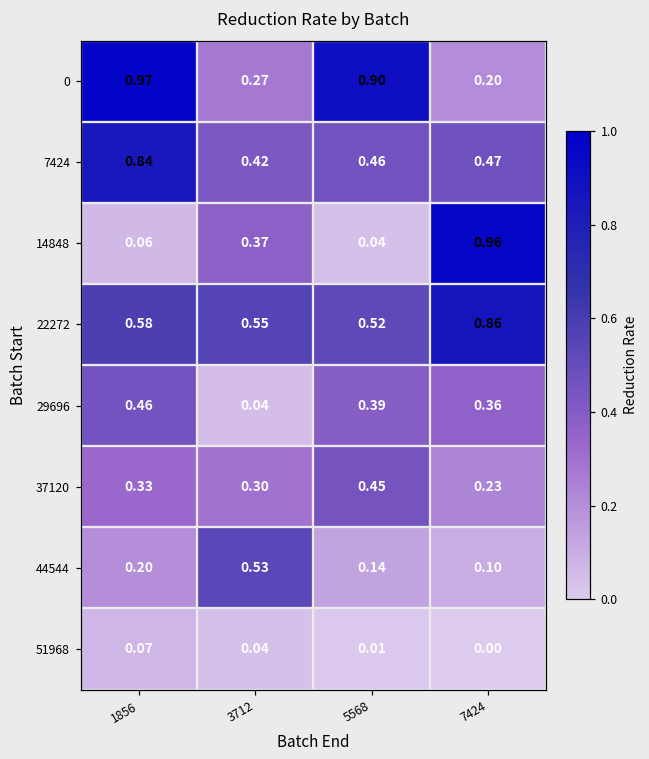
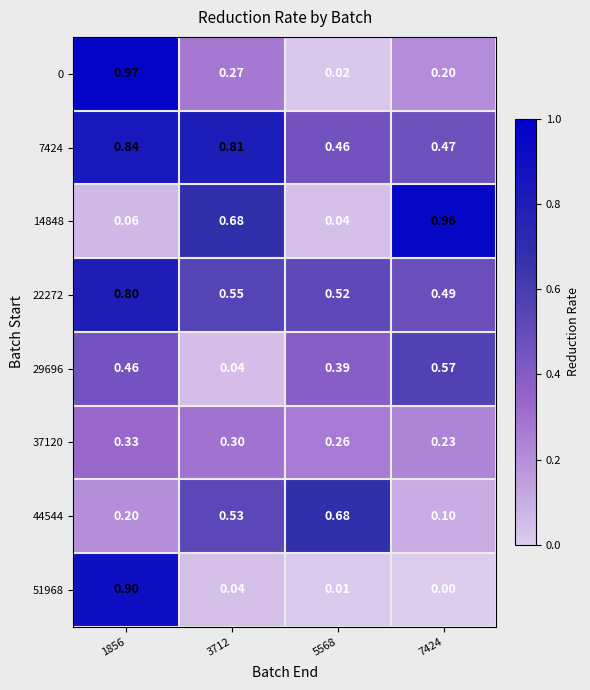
  {
    "0": {
      "1856": 0.97,
      "3712": 0.27,
-     "5568": 0.90,
+     "5568": 0.02,
      "7424": 0.20
    },
    "7424": {
      "1856": 0.84,
-     "3712": 0.42,
+     "3712": 0.81,
      "5568": 0.46,
      "7424": 0.47
    },
    "14848": {
      "1856": 0.06,
-     "3712": 0.37,
+     "3712": 0.68,
      "5568": 0.04,
      "7424": 0.96
    },
    "22272": {
-     "1856": 0.58,
+     "1856": 0.80,
      "3712": 0.55,
      "5568": 0.52,
-     "7424": 0.86
+     "7424": 0.49
    },
    "29696": {
      "1856": 0.46,
      "3712": 0.04,
      "5568": 0.39,
-     "7424": 0.36
+     "7424": 0.57
    },
    "37120": {
      "1856": 0.33,
      "3712": 0.30,
-     "5568": 0.45,
+     "5568": 0.26,
      "7424": 0.23
    },
    "44544": {
      "1856": 0.20,
      "3712": 0.53,
-     "5568": 0.14,
+     "5568": 0.68,
      "7424": 0.10
    },
    "51968": {
-     "1856": 0.07,
+     "1856": 0.90,
      "3712": 0.04,
      "5568": 0.01,
      "7424": 0.00
    }
  }
